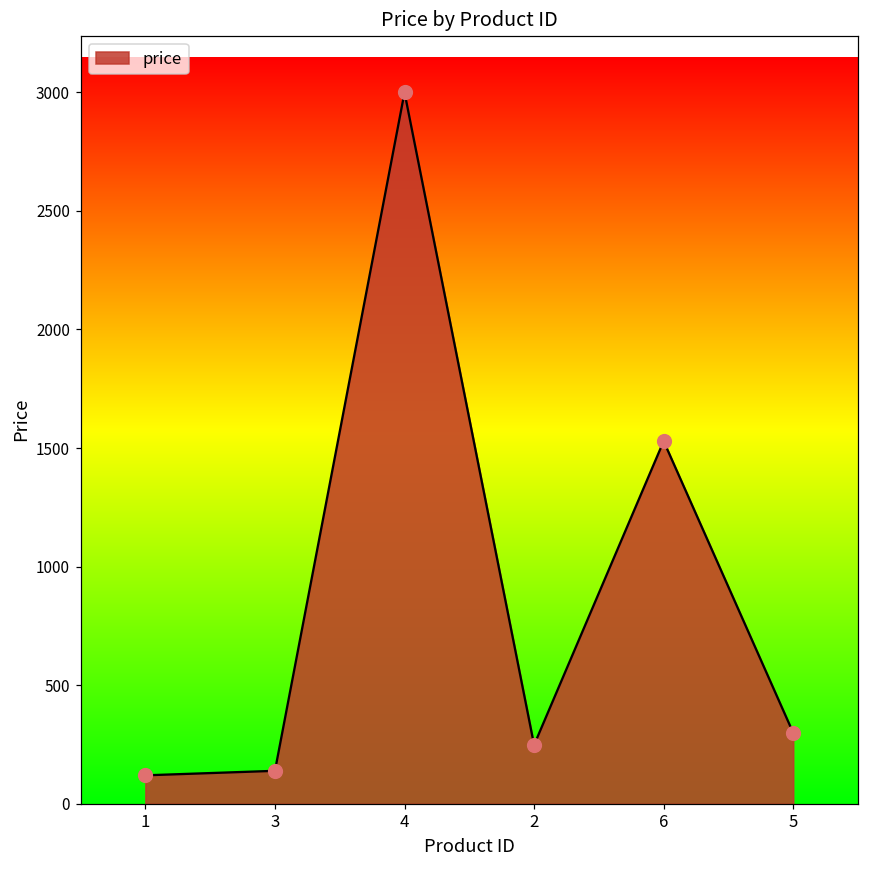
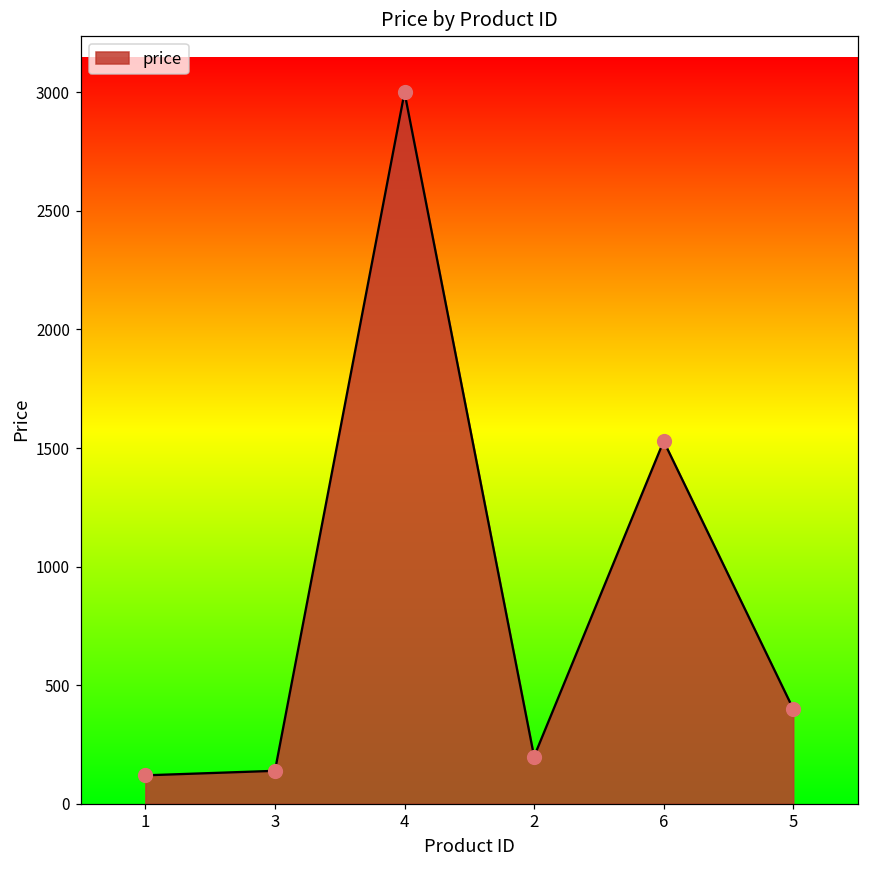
  {
    "1": 120,
    "3": 140,
    "4": 3000,
-   "2": 250,
+   "2": 200,
    "6": 1530,
-   "5": 300
+   "5": 400
  }
